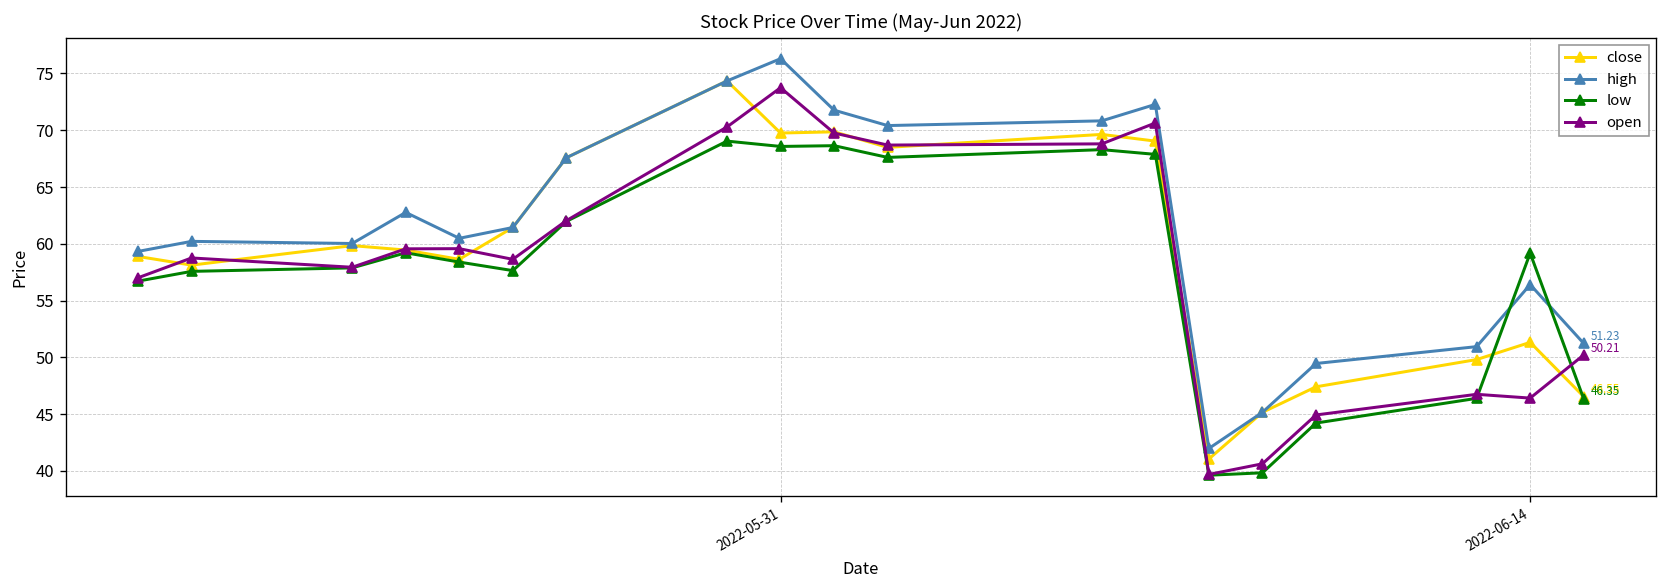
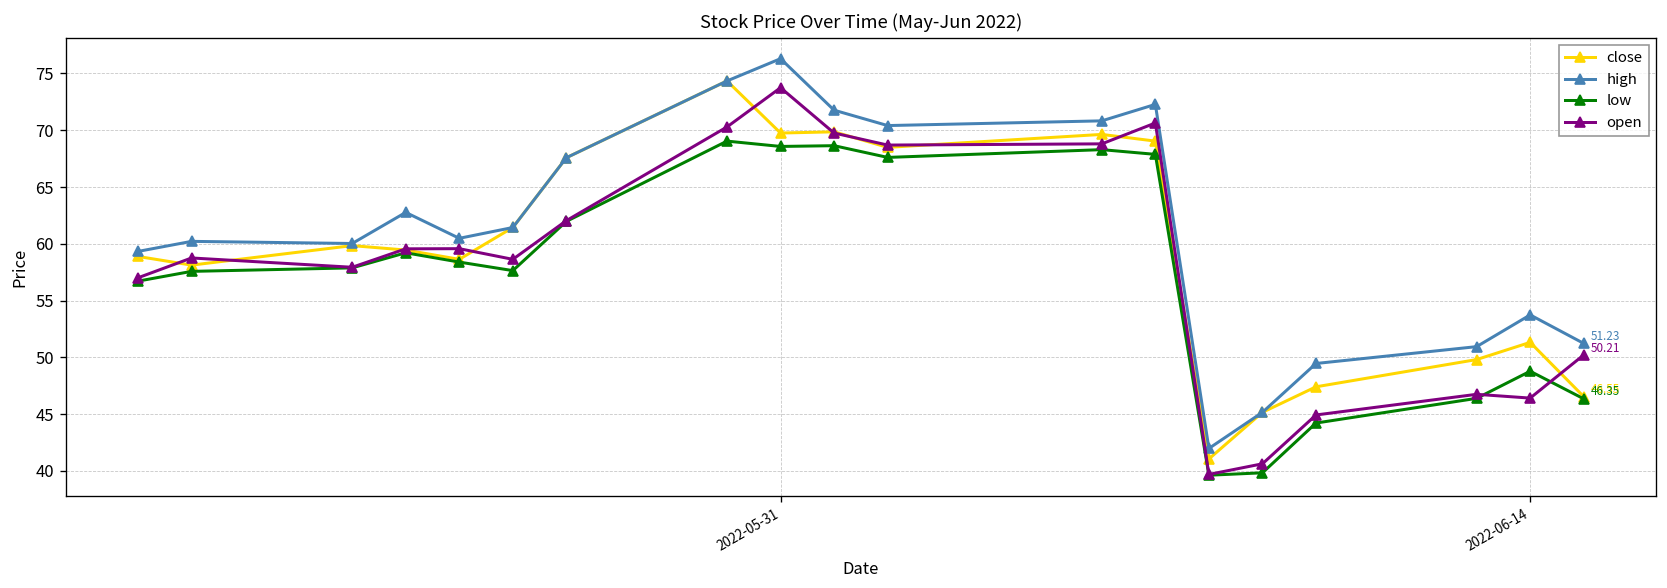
  {
    "close": {
      "2022-05-31": 70,
      "2022-06-14": 51
    },
    "high": {
      "2022-05-31": 76,
-     "2022-06-14": 56
+     "2022-06-14": 54
    },
    "low": {
      "2022-05-31": 69,
-     "2022-06-14": 59
+     "2022-06-14": 49
    },
    "open": {
      "2022-05-31": 74,
      "2022-06-14": 46
    }
  }
